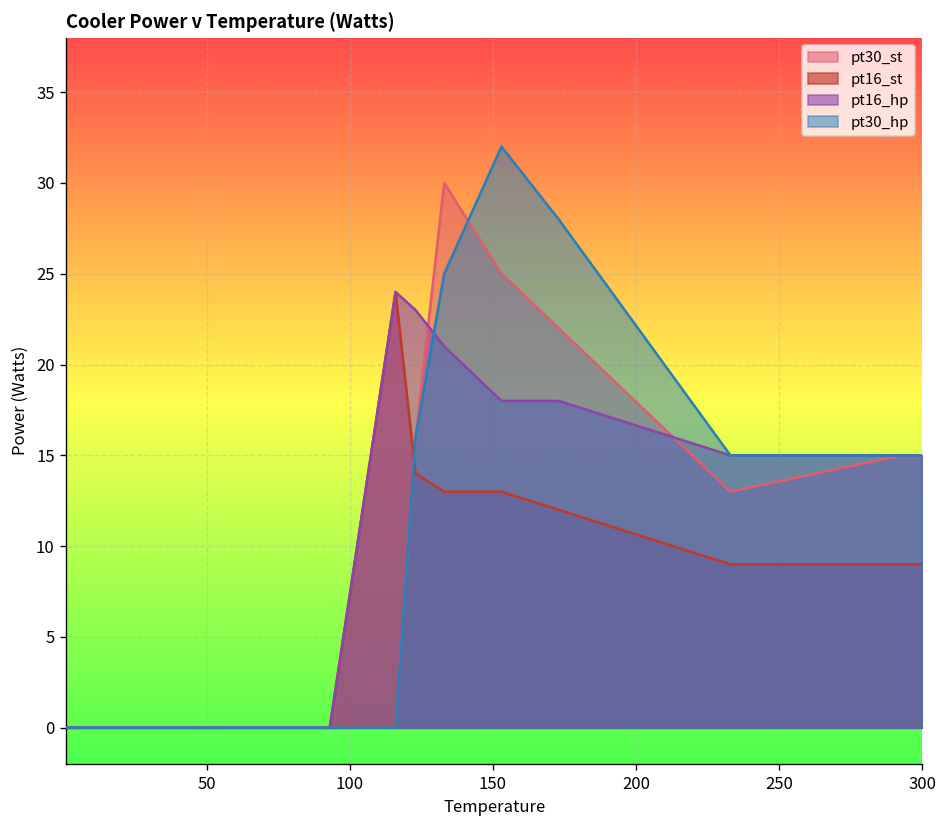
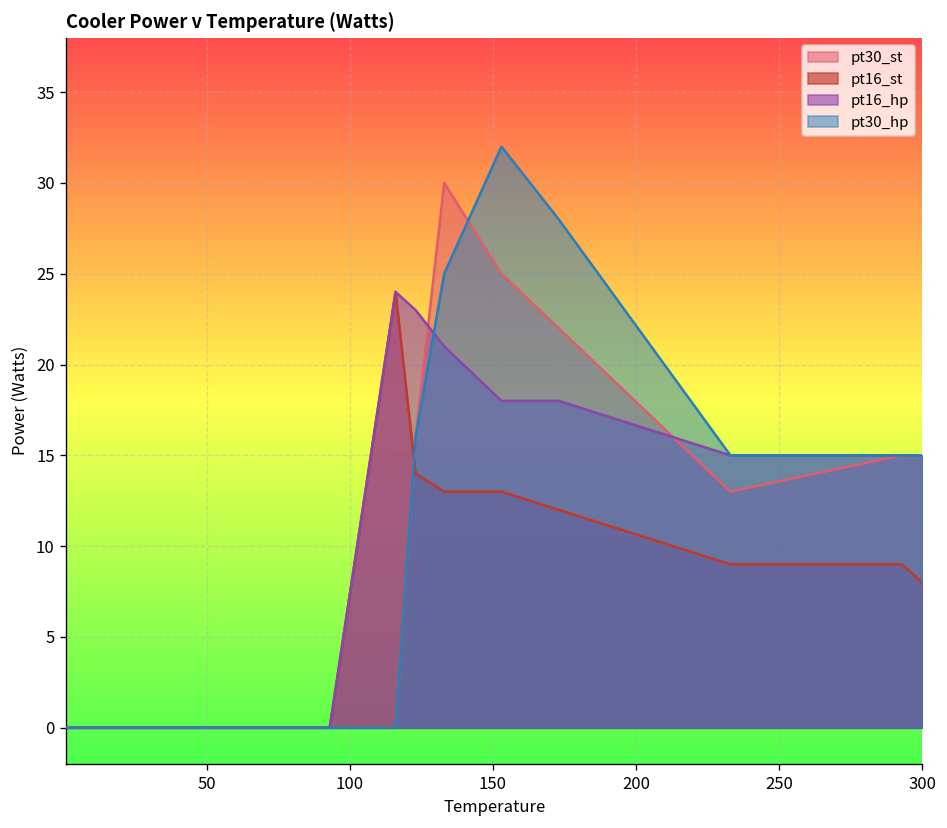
  {
    "pt16_st": {
-     "300": 9
+     "300": 8
    }
  }
